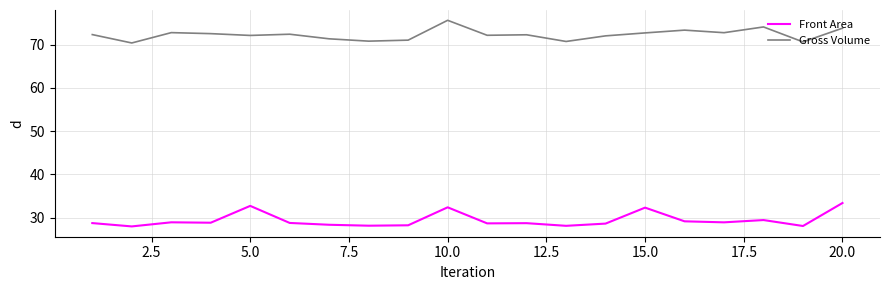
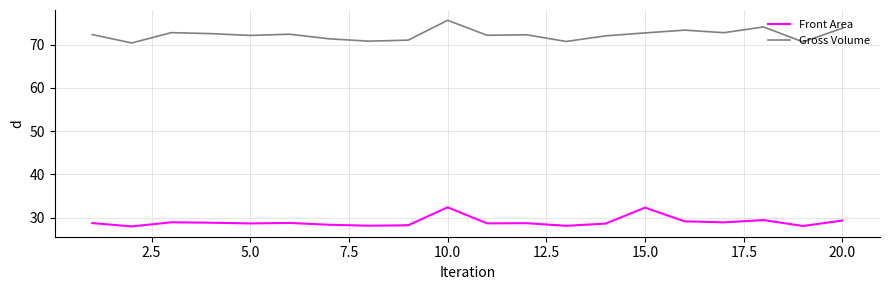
  {
    "Front Area": {
-     "5.0": 33,
+     "5.0": 29,
      "10.0": 32,
      "15.0": 32,
-     "20.0": 33
+     "20.0": 29
    },
    "Gross Volume": {
      "5.0": 72,
      "10.0": 76,
      "15.0": 73,
      "20.0": 74
    }
  }
